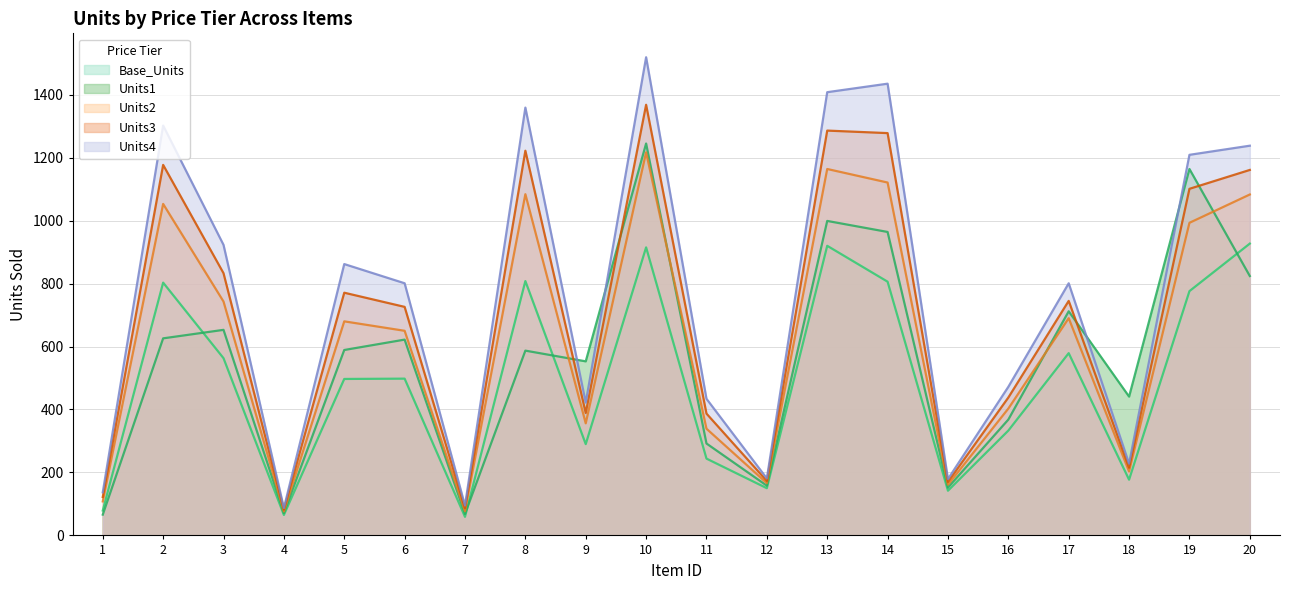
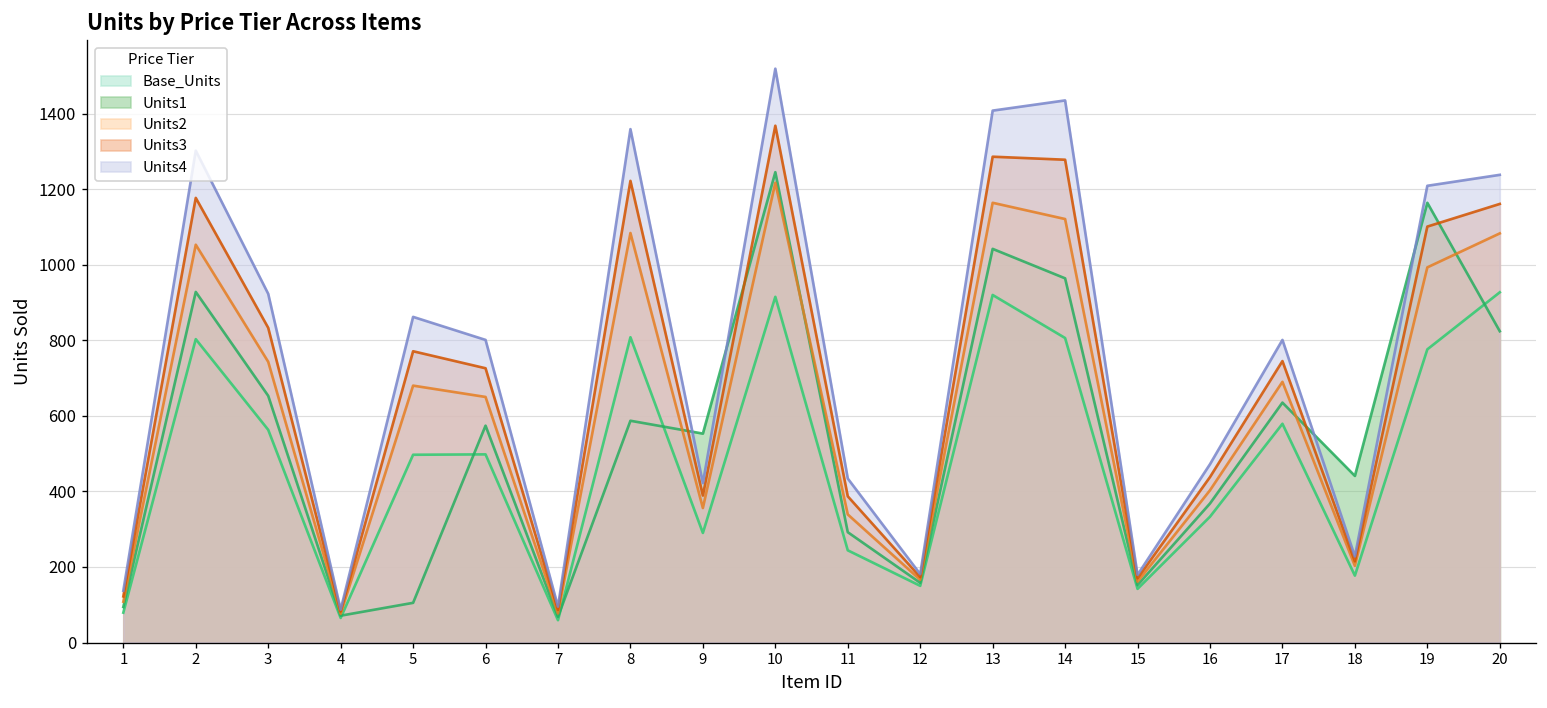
  {
    "Units1": {
-     "1": 70,
-     "2": 630,
+     "1": 90,
+     "2": 930,
      "3": 650,
-     "5": 590,
-     "6": 620,
+     "5": 110,
+     "6": 570,
      "7": 70,
      "8": 590,
      "9": 550,
      "10": 1250,
      "11": 290,
-     "13": 1000,
+     "13": 1040,
      "14": 960,
      "15": 150,
      "16": 370,
-     "17": 710,
+     "17": 640,
      "18": 440,
      "19": 1160,
      "20": 820
    }
  }
